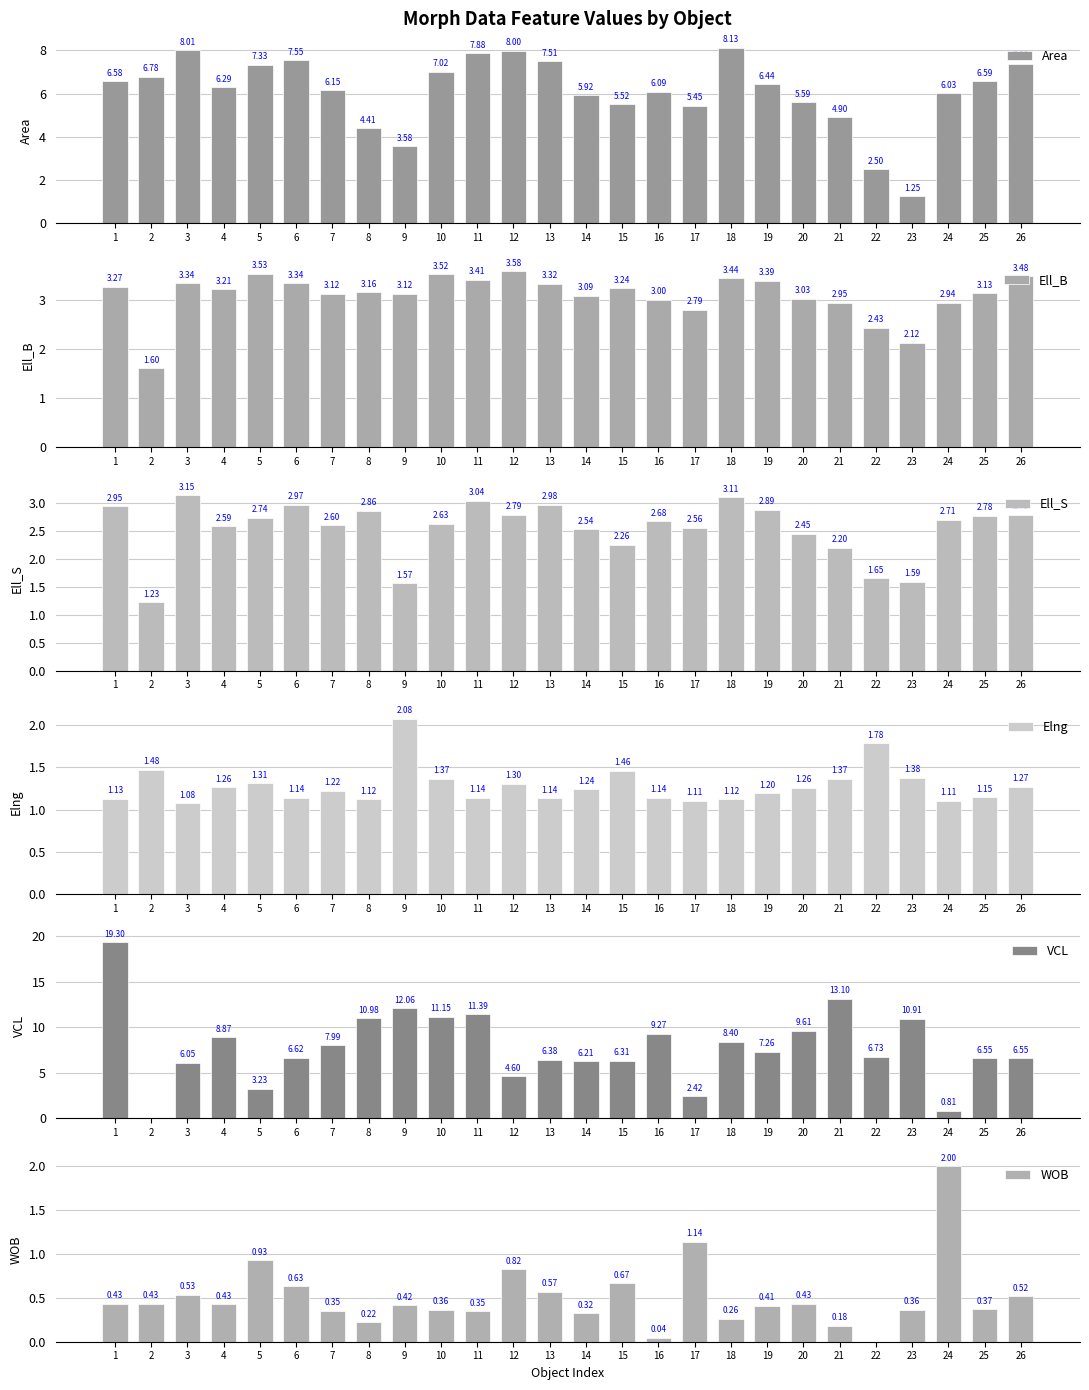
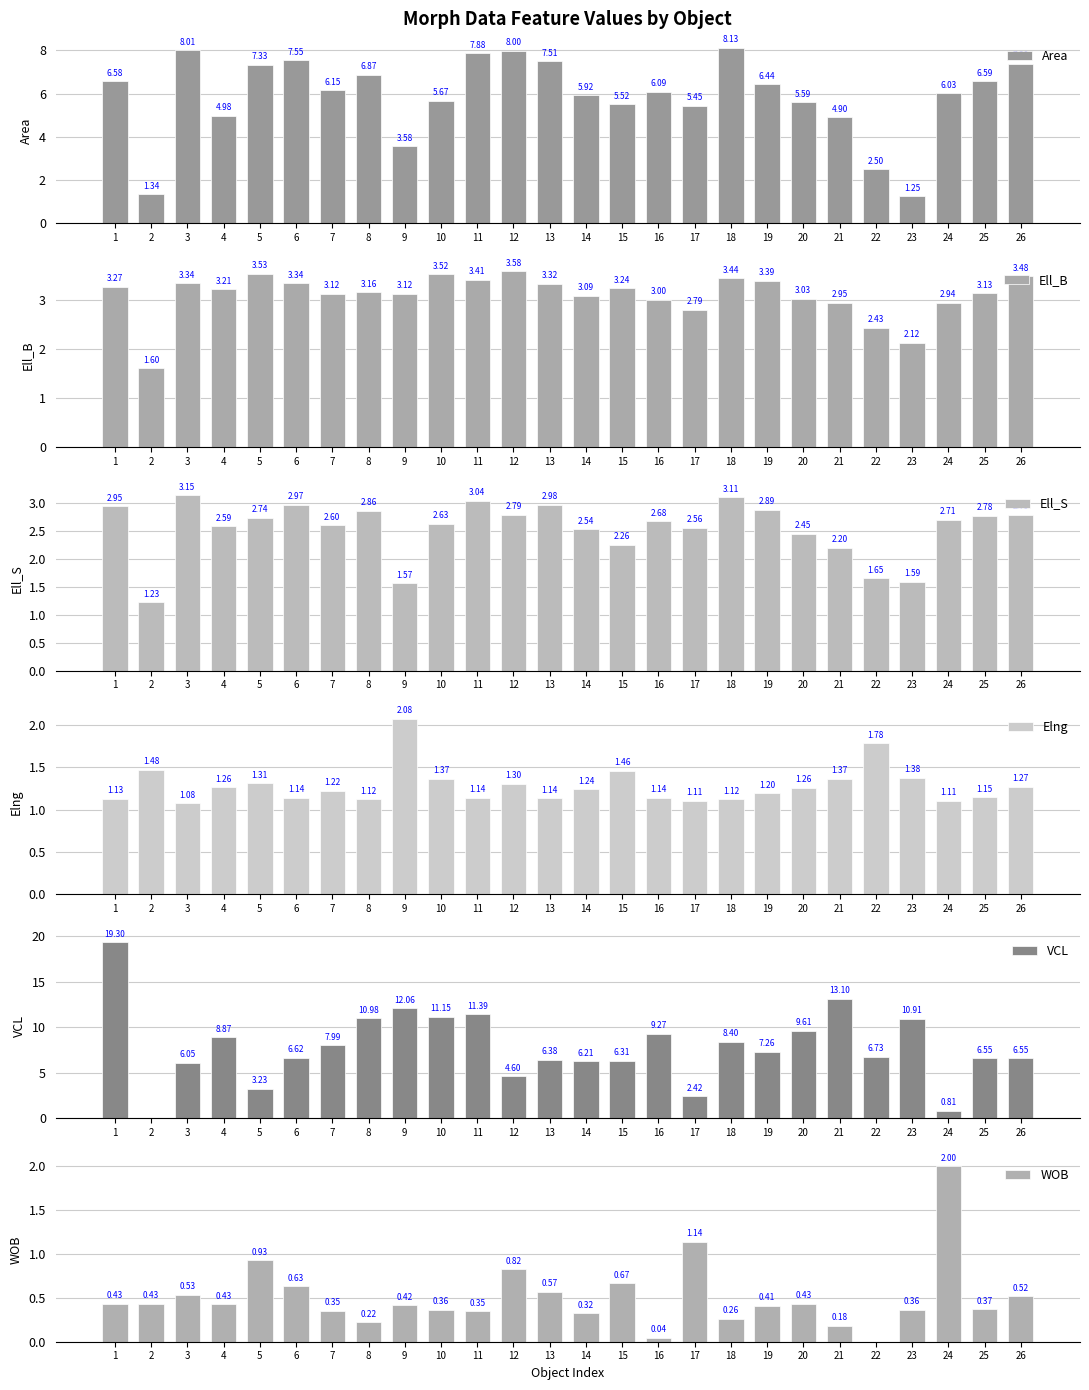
  {
    "Morph Data Feature Values by Object": {
      "1": 6.58,
-     "2": 6.78,
+     "2": 1.34,
      "3": 8.01,
-     "4": 6.29,
+     "4": 4.98,
      "5": 7.33,
      "6": 7.55,
      "7": 6.15,
-     "8": 4.41,
+     "8": 6.87,
      "9": 3.58,
-     "10": 7.02,
+     "10": 5.67,
      "11": 7.88,
      "12": 8.00,
      "13": 7.51,
      "14": 5.92,
      "15": 5.52,
      "16": 6.09,
      "17": 5.45,
      "18": 8.13,
      "19": 6.44,
      "20": 5.59,
      "21": 4.90,
      "22": 2.50,
      "23": 1.25,
      "24": 6.03,
      "25": 6.59,
      "26": 7.39
    }
  }
